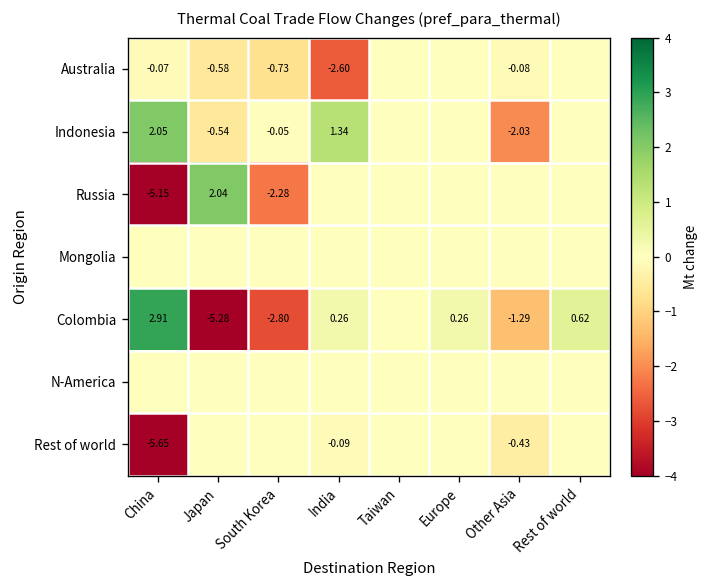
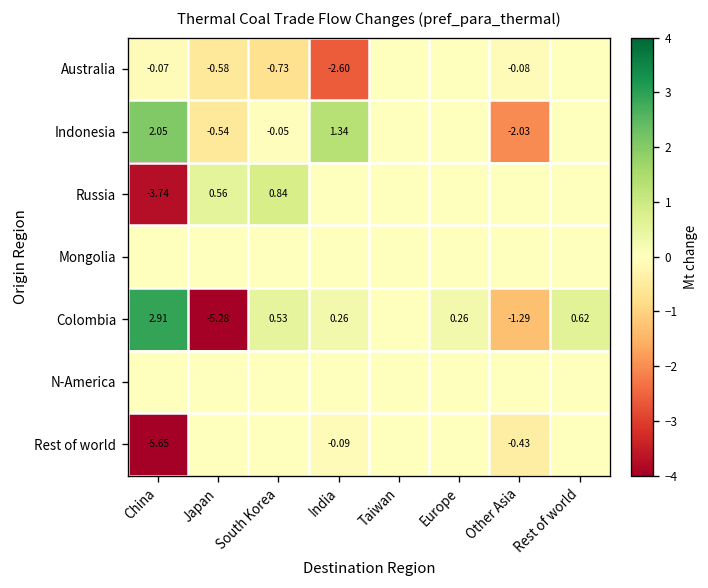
  {
    "Australia": {
      "China": -0.07,
      "Japan": -0.58,
      "South Korea": -0.73,
      "India": -2.60,
      "Other Asia": -0.08
    },
    "Indonesia": {
      "China": 2.05,
      "Japan": -0.54,
      "South Korea": -0.05,
      "India": 1.34,
      "Other Asia": -2.03
    },
    "Russia": {
-     "China": -5.15,
-     "Japan": 2.04,
-     "South Korea": -2.28
+     "China": -3.74,
+     "Japan": 0.56,
+     "South Korea": 0.84
    },
    "Colombia": {
      "China": 2.91,
      "Japan": -5.28,
-     "South Korea": -2.80,
+     "South Korea": 0.53,
      "India": 0.26,
      "Europe": 0.26,
      "Other Asia": -1.29,
      "Rest of world": 0.62
    },
    "Rest of world": {
      "China": -5.65,
      "India": -0.09,
      "Other Asia": -0.43
    }
  }
